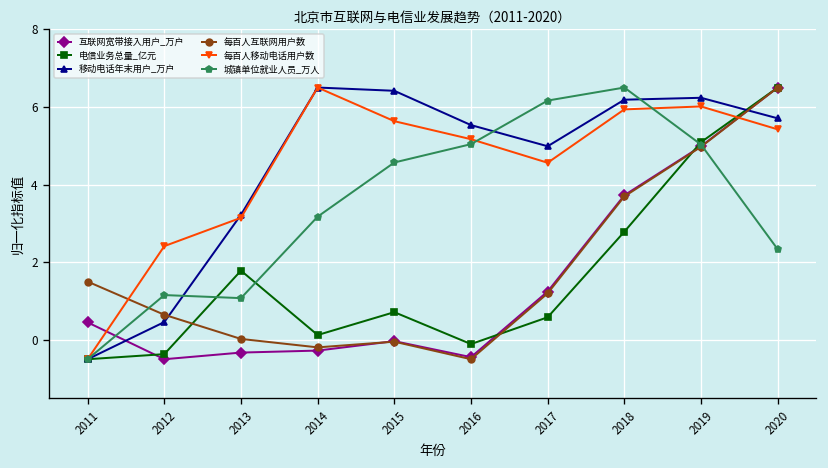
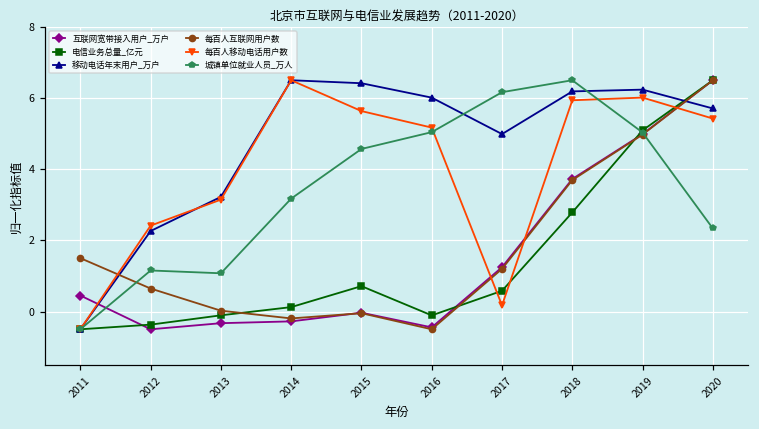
  {
    "互联网宽带接入用户_万户": {
      "2011": 0.4,
      "2012": -0.5,
      "2013": -0.3,
      "2014": -0.3
    },
    "电信业务总量_亿元": {
      "2012": -0.4,
-     "2013": 1.8,
+     "2013": -0.1,
      "2014": 0.1,
      "2015": 0.7,
      "2016": -0.1,
      "2017": 0.6,
      "2018": 2.8
    },
    "移动电话年末用户_万户": {
-     "2012": 0.5,
+     "2012": 2.3,
      "2015": 6.4,
-     "2016": 5.5,
+     "2016": 6.0,
      "2017": 5.0,
      "2018": 6.2,
      "2019": 6.2,
      "2020": 5.7
    },
    "每百人互联网用户数": {
      "2011": 1.5,
      "2012": 0.6,
      "2013": 0.0,
      "2014": -0.2
    },
    "每百人移动电话用户数": {
      "2012": 2.4,
      "2015": 5.6,
      "2016": 5.2,
-     "2017": 4.6,
+     "2017": 0.2,
      "2018": 5.9,
      "2019": 6.0,
      "2020": 5.4
    },
    "城镇单位就业人员_万人": {
      "2012": 1.2,
      "2013": 1.1,
      "2014": 3.2,
      "2015": 4.6,
      "2016": 5.0,
      "2017": 6.2,
      "2018": 6.5,
      "2020": 2.3
    }
  }
